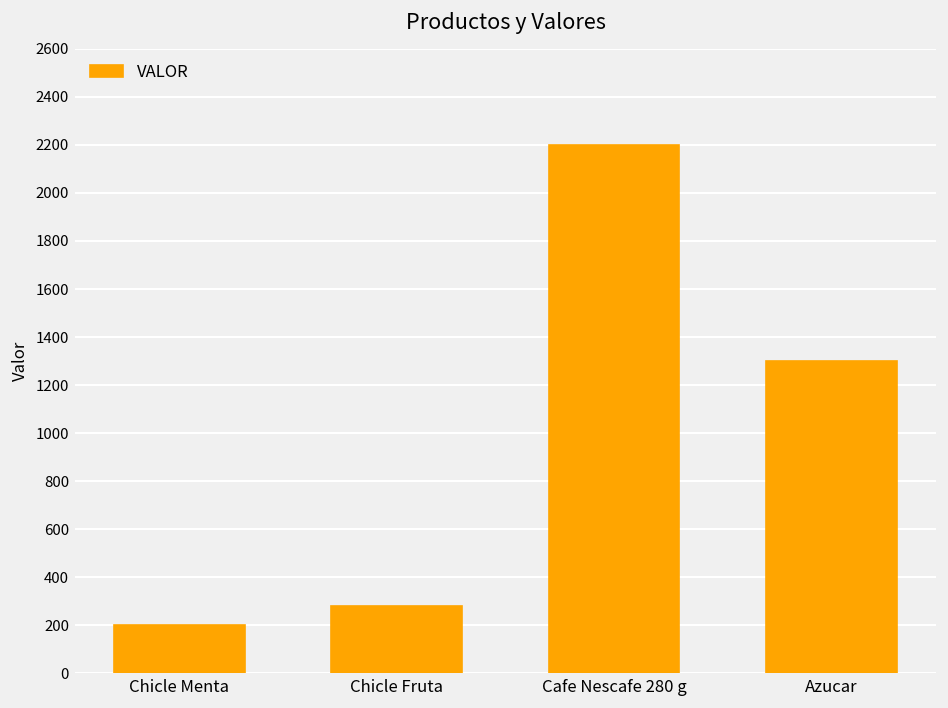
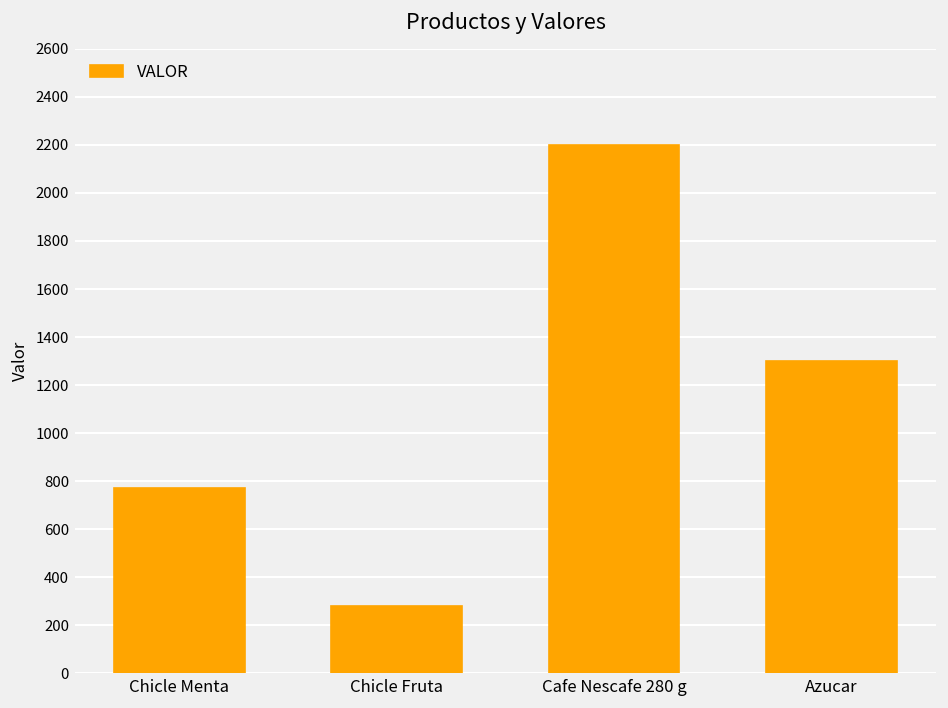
  {
-   "Chicle Menta": 200,
+   "Chicle Menta": 770,
    "Chicle Fruta": 280,
    "Cafe Nescafe 280 g": 2200,
    "Azucar": 1300
  }
